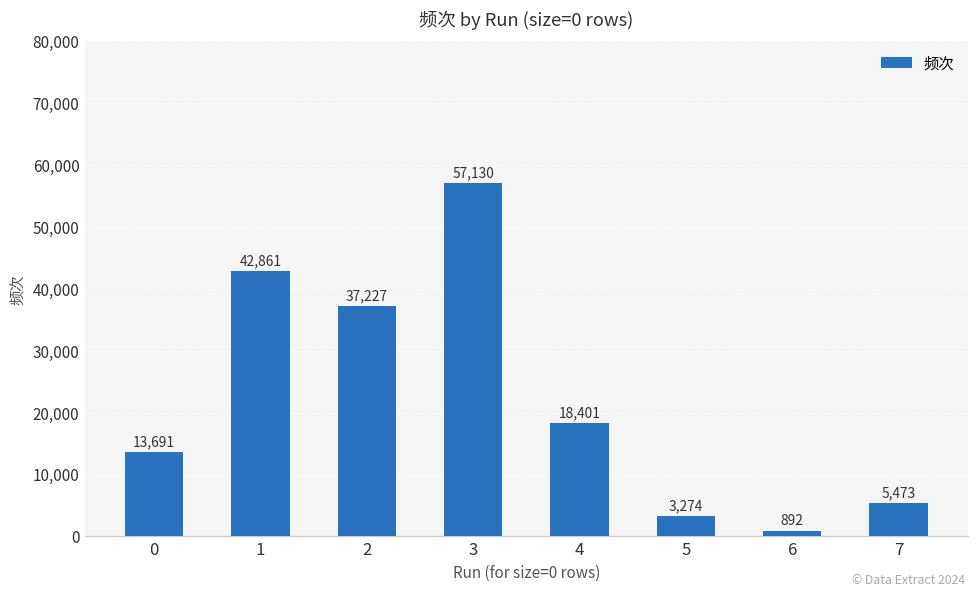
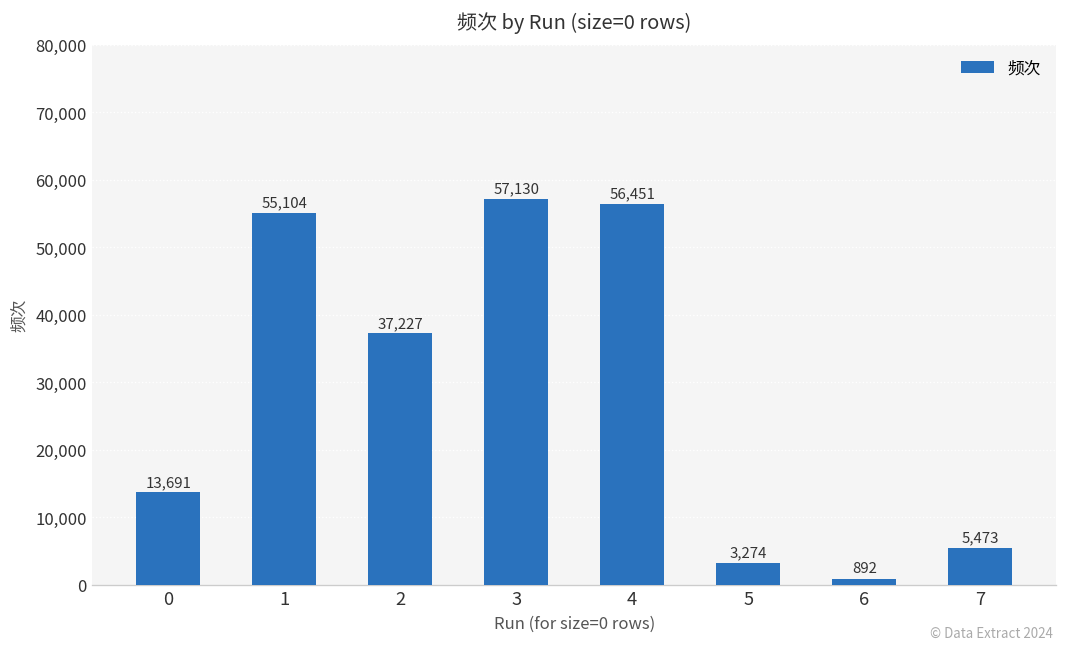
  {
    "0": "13,691",
-   "1": "42,861",
+   "1": "55,104",
    "2": "37,227",
    "3": "57,130",
-   "4": "18,401",
+   "4": "56,451",
    "5": "3,274",
    "6": "892",
    "7": "5,473"
  }
